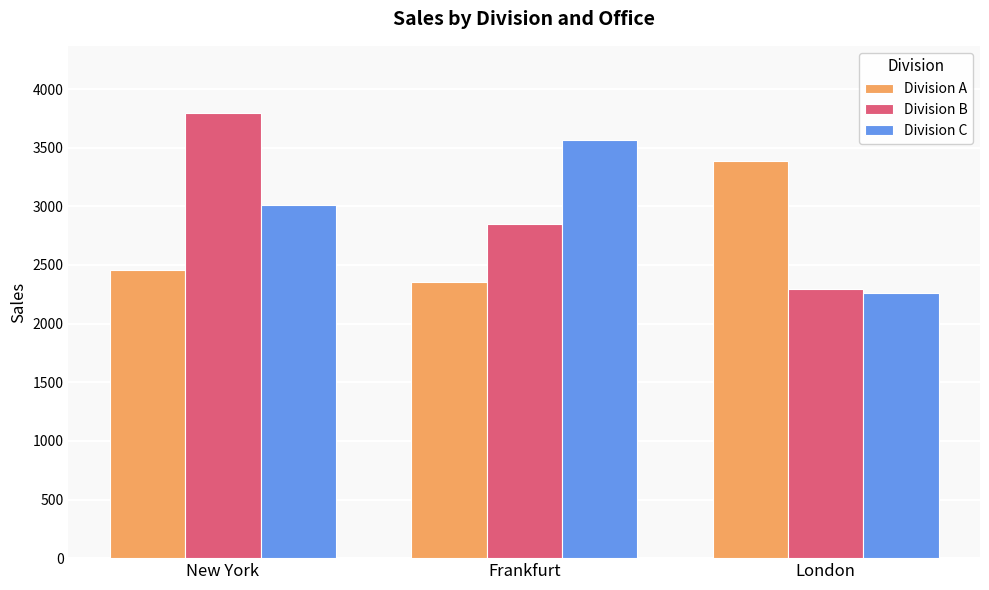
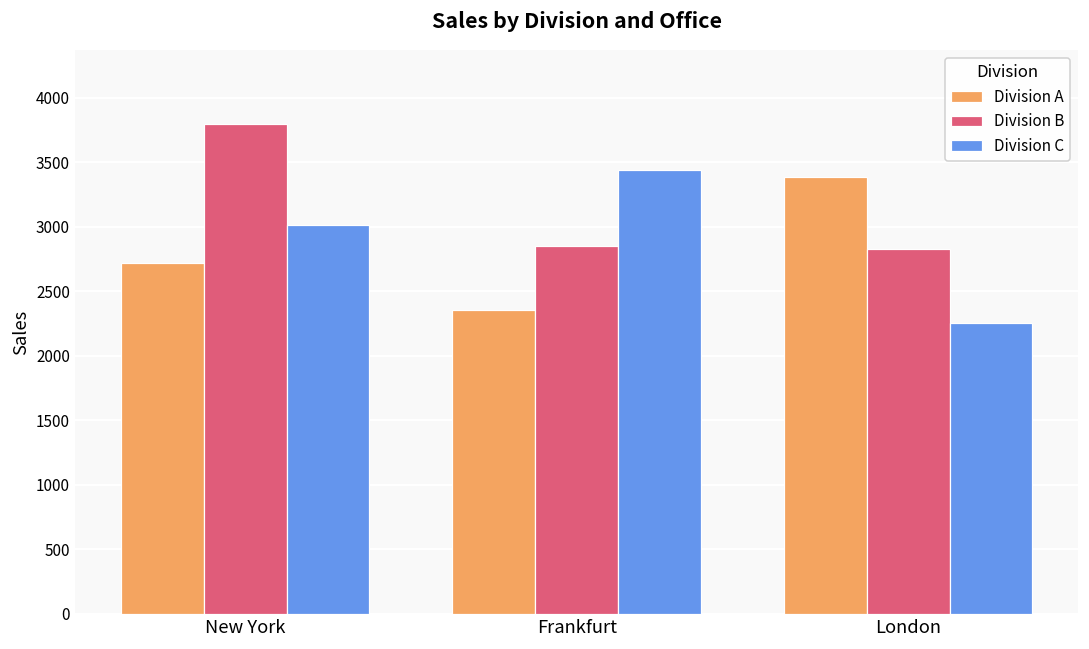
  {
    "Division A": {
-     "New York": 2460,
+     "New York": 2720,
      "Frankfurt": 2360,
      "London": 3390
    },
    "Division B": {
      "New York": 3800,
      "Frankfurt": 2850,
-     "London": 2290
+     "London": 2830
    },
    "Division C": {
      "New York": 3010,
-     "Frankfurt": 3570,
+     "Frankfurt": 3440,
      "London": 2260
    }
  }
